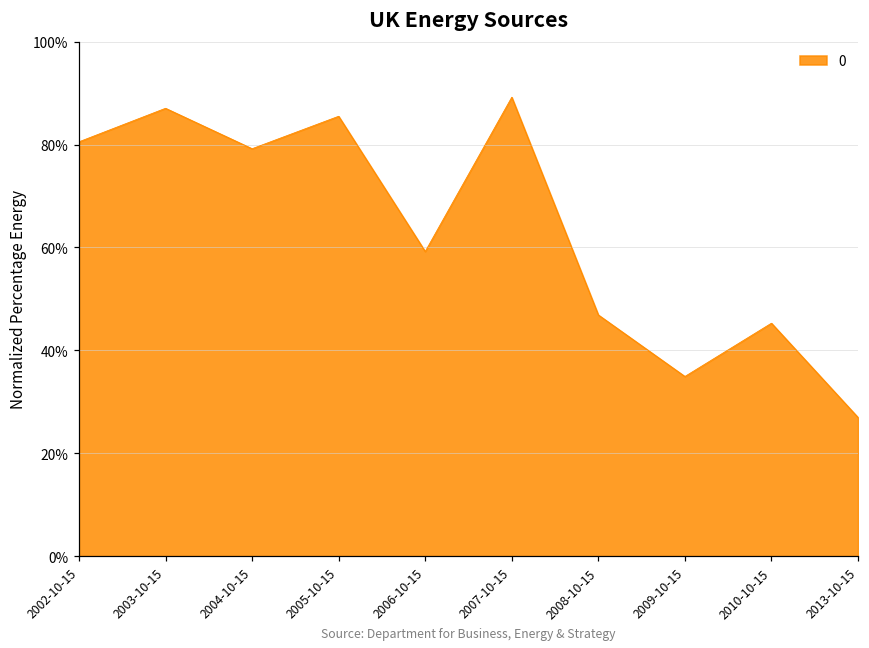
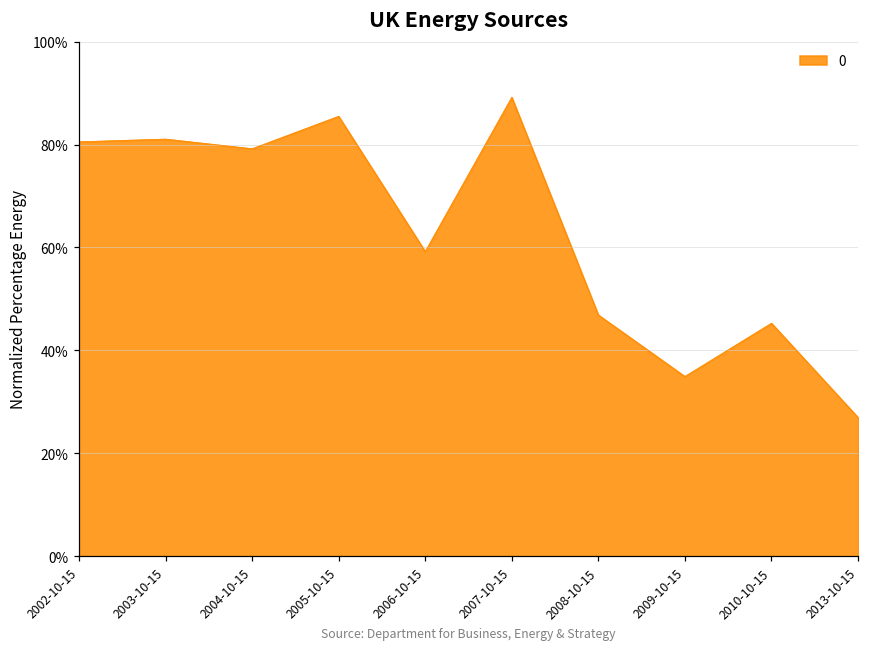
  {
    "2002-10-15": "81%",
-   "2003-10-15": "87%",
+   "2003-10-15": "81%",
    "2004-10-15": "79%",
    "2005-10-15": "86%",
    "2006-10-15": "59%",
    "2007-10-15": "89%",
    "2008-10-15": "47%",
    "2009-10-15": "35%",
    "2010-10-15": "45%",
    "2013-10-15": "27%"
  }
